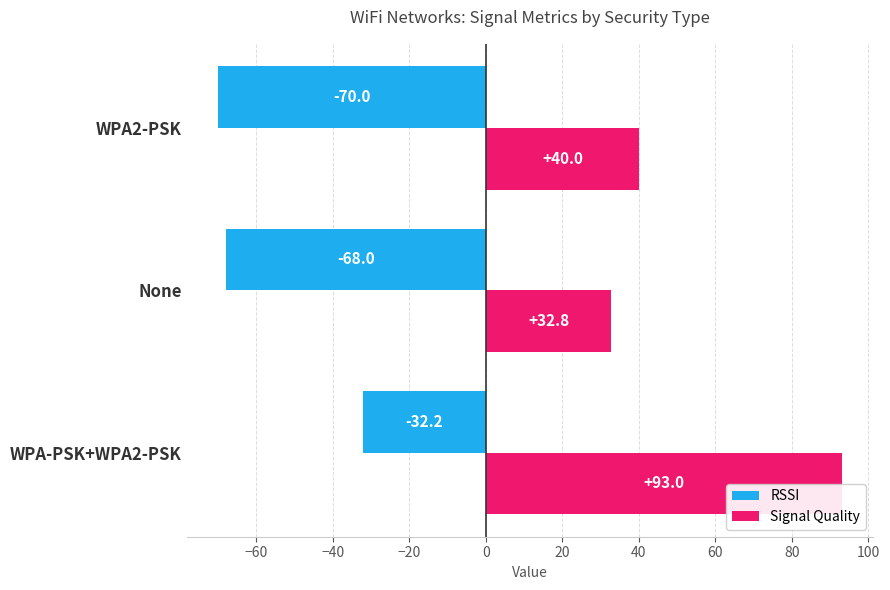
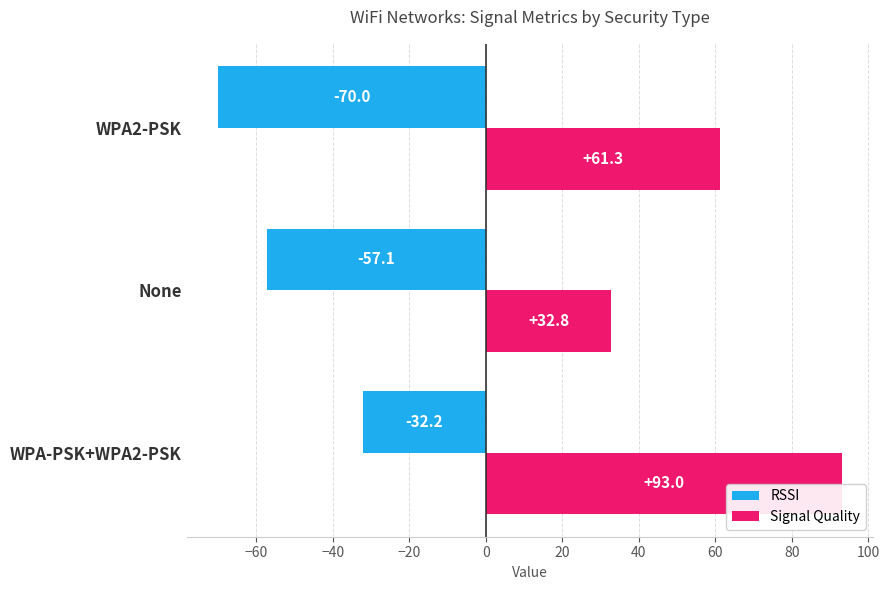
  {
    "RSSI": {
      "WPA2-PSK": "-70.0",
-     "None": "-68.0",
+     "None": "-57.1",
      "WPA-PSK+WPA2-PSK": "-32.2"
    },
    "Signal Quality": {
-     "WPA2-PSK": "+40.0",
+     "WPA2-PSK": "+61.3",
      "None": "+32.8",
      "WPA-PSK+WPA2-PSK": "+93.0"
    }
  }
